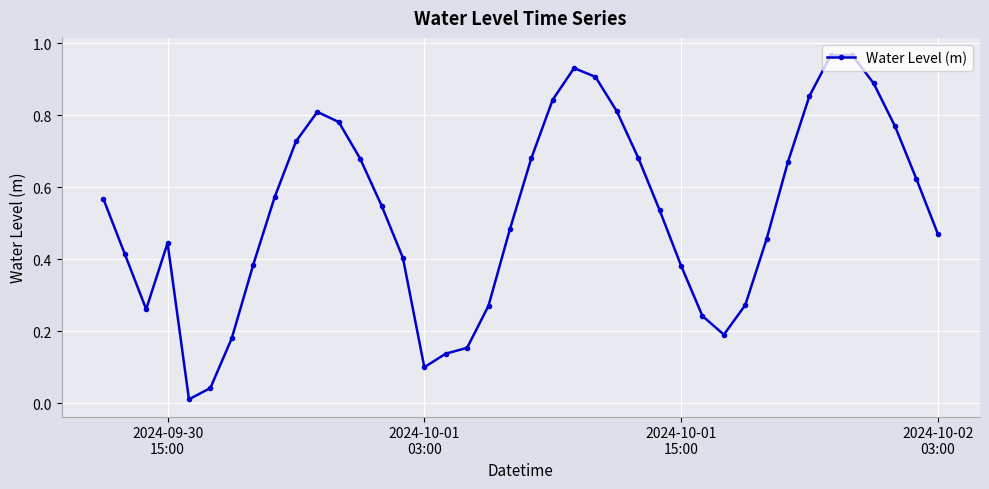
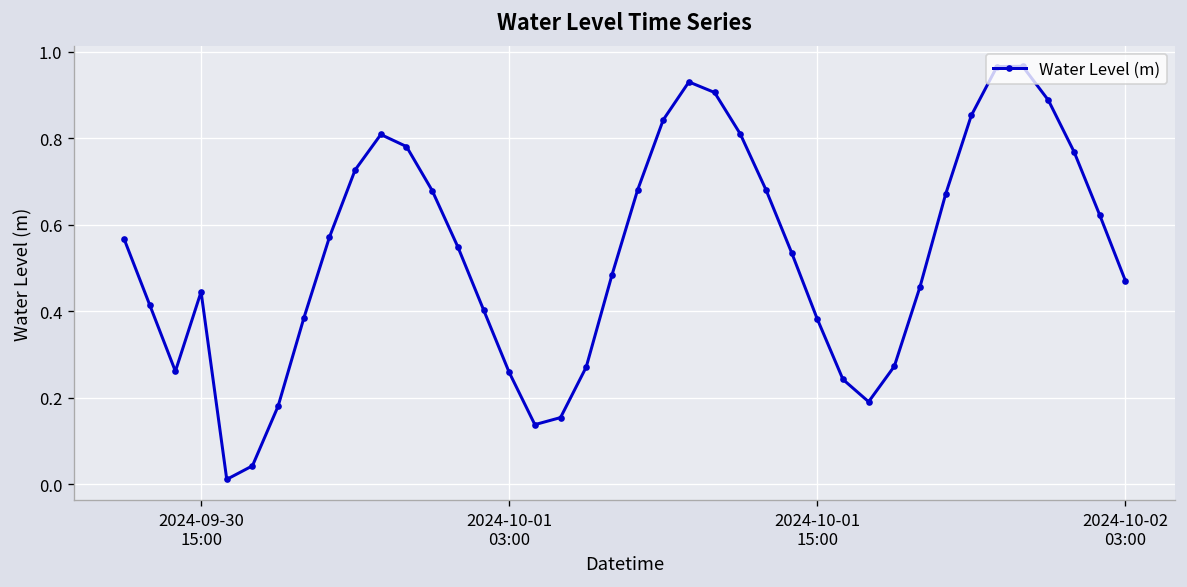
  {
    "2024-09-30 15:00": 0.45,
-   "2024-10-01 03:00": 0.10,
+   "2024-10-01 03:00": 0.26,
    "2024-10-01 15:00": 0.38,
    "2024-10-02 03:00": 0.47
  }
